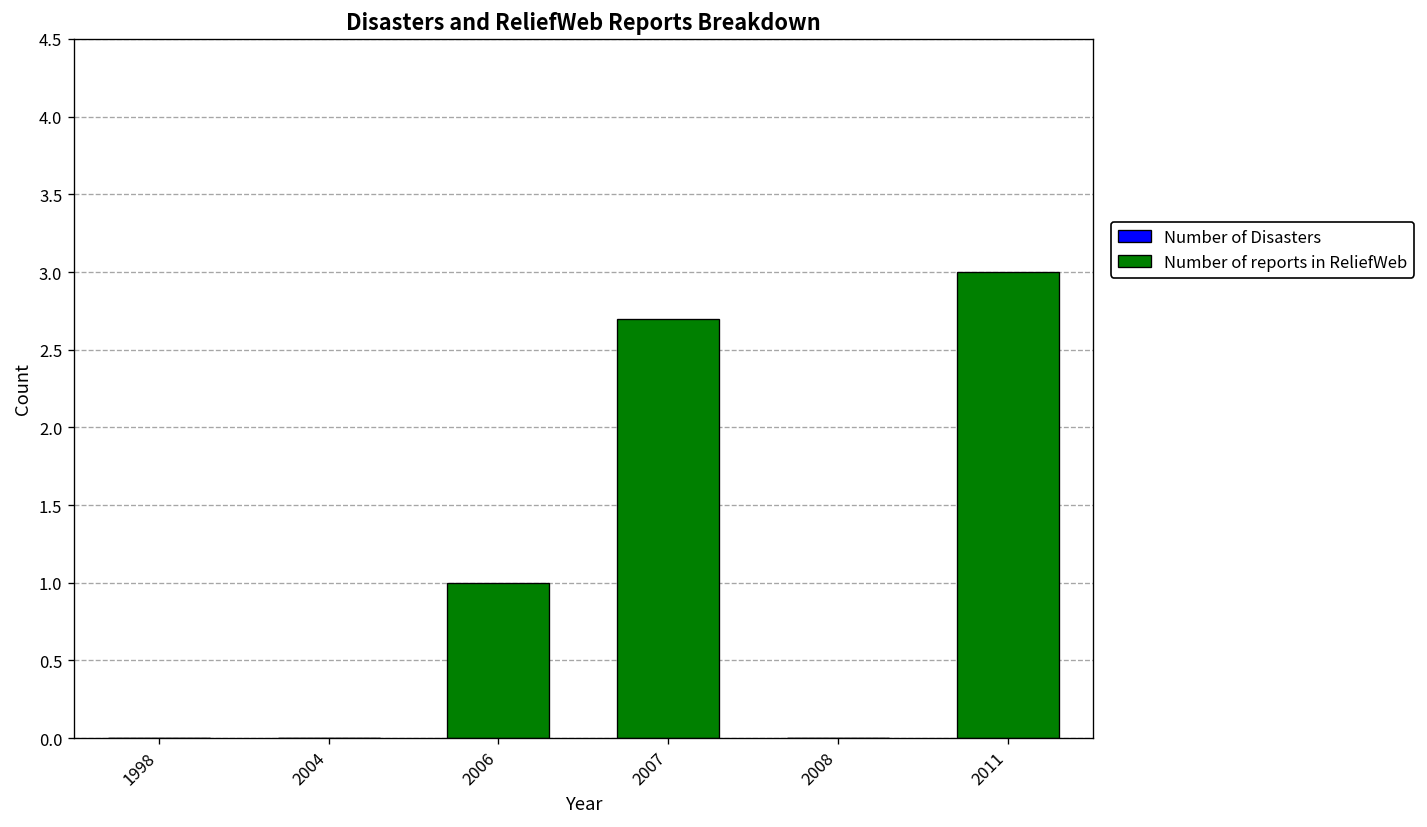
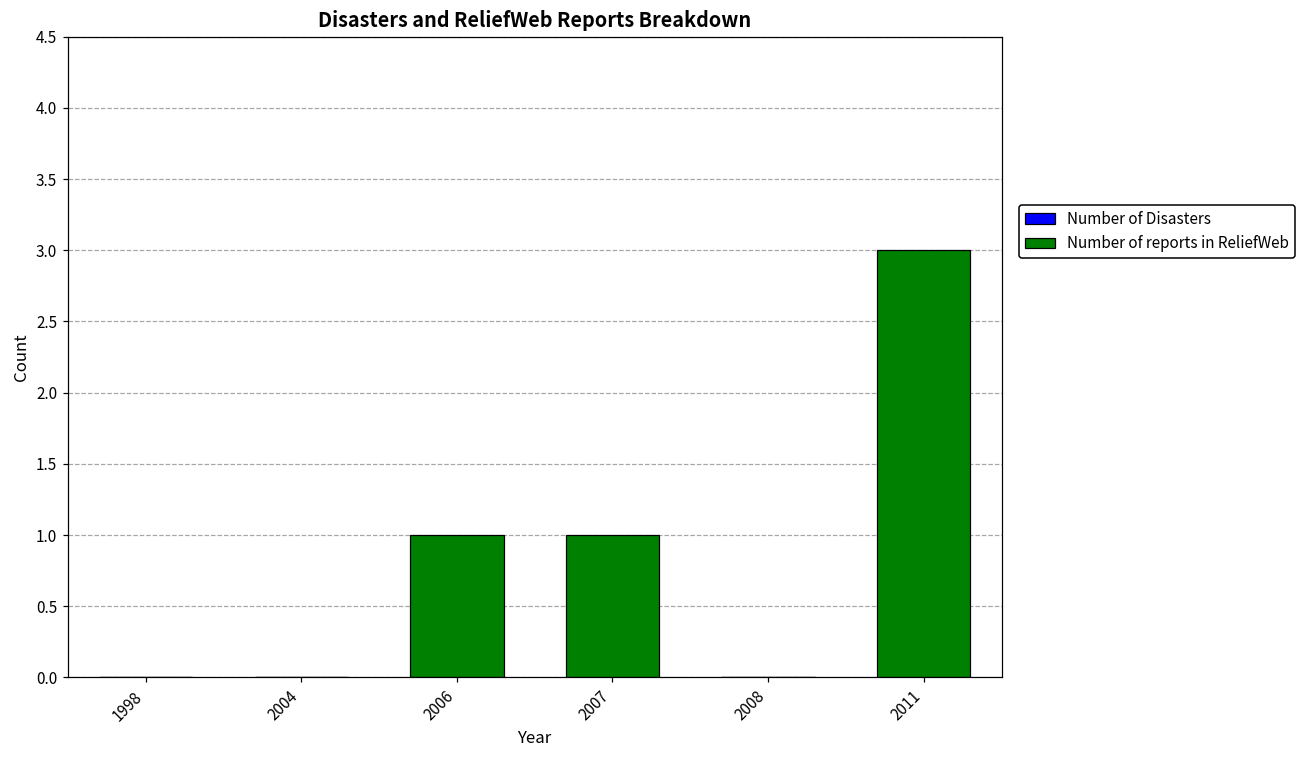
  {
    "Number of Disasters": {
      "1998": 0.0,
      "2004": 0.0,
      "2006": 0.0,
      "2007": 0.0,
      "2008": 0.0,
      "2011": 0.0
    },
    "Number of reports in ReliefWeb": {
      "1998": 0.0,
      "2004": 0.0,
      "2006": 1.0,
-     "2007": 2.7,
+     "2007": 1.0,
      "2008": 0.0,
      "2011": 3.0
    }
  }
